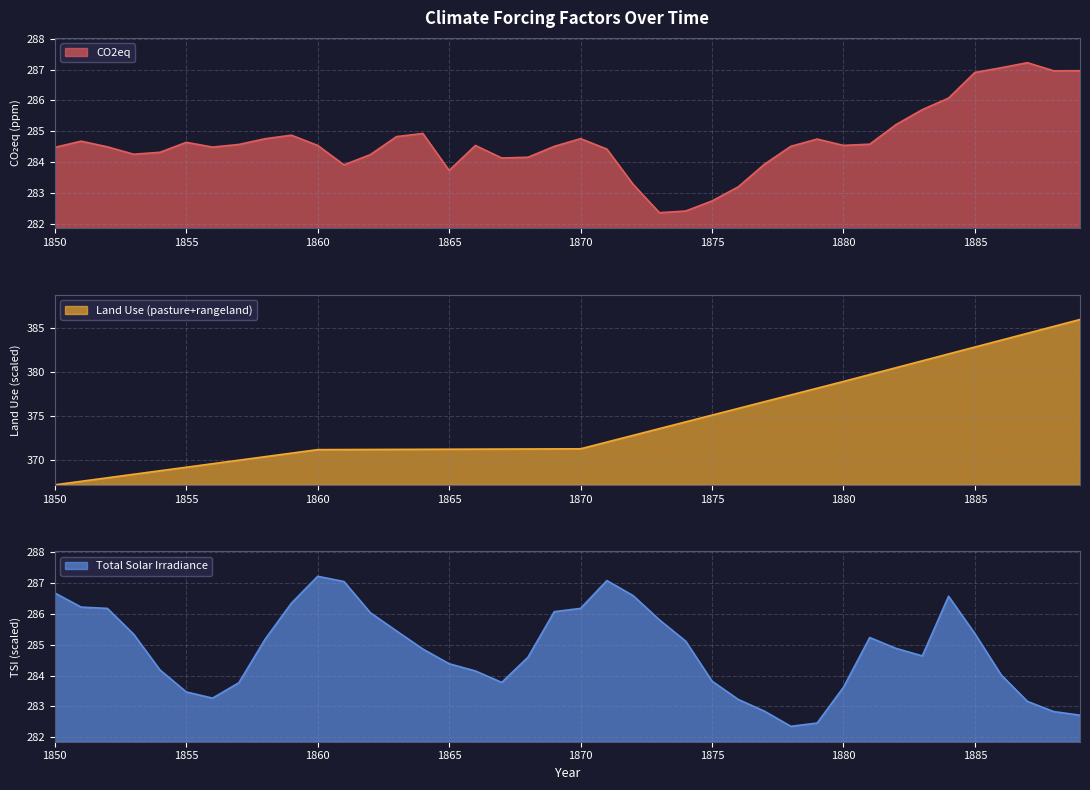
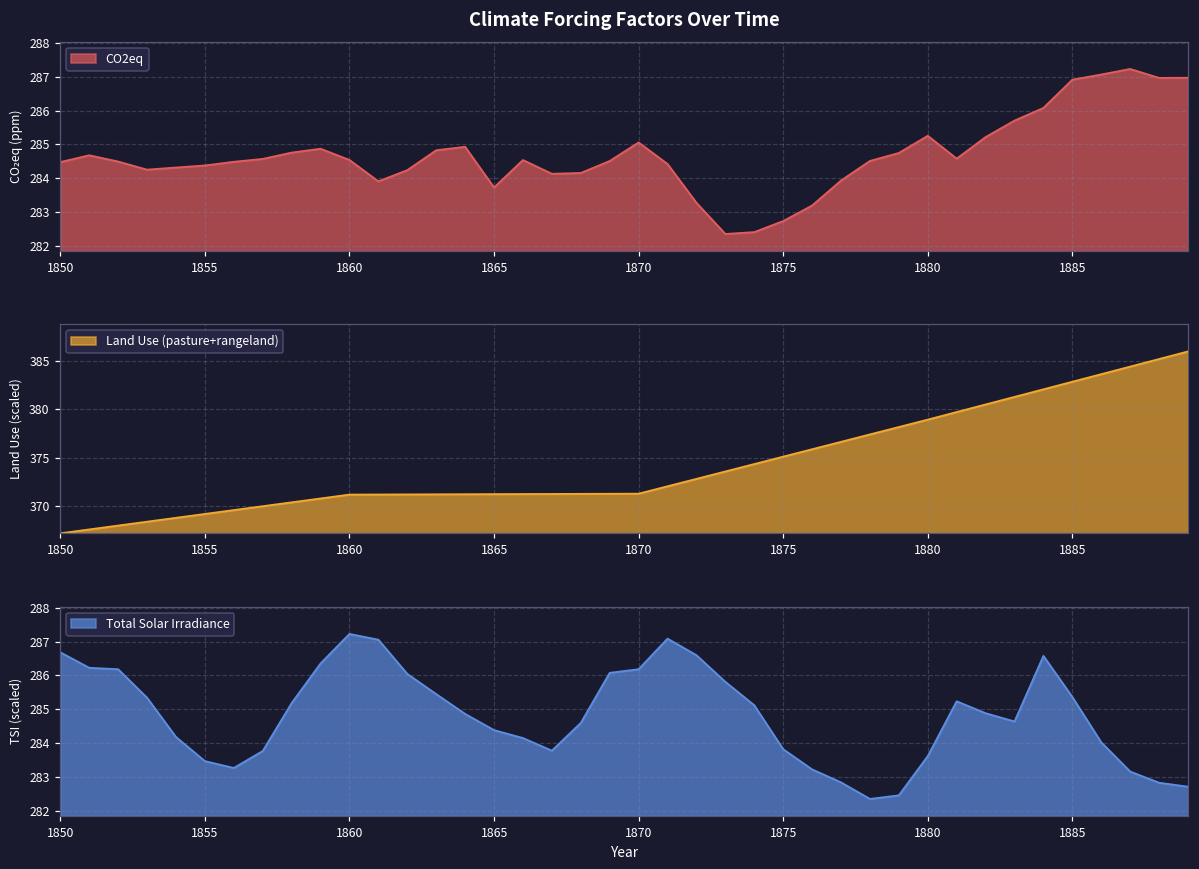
  {
    "Climate Forcing Factors Over Time": {
      "1850": 284.5,
-     "1855": 284.6,
+     "1855": 284.4,
      "1860": 284.5,
      "1865": 283.7,
-     "1870": 284.8,
+     "1870": 285.1,
      "1875": 282.7,
-     "1880": 284.5,
+     "1880": 285.3,
      "1885": 286.9
    }
  }
